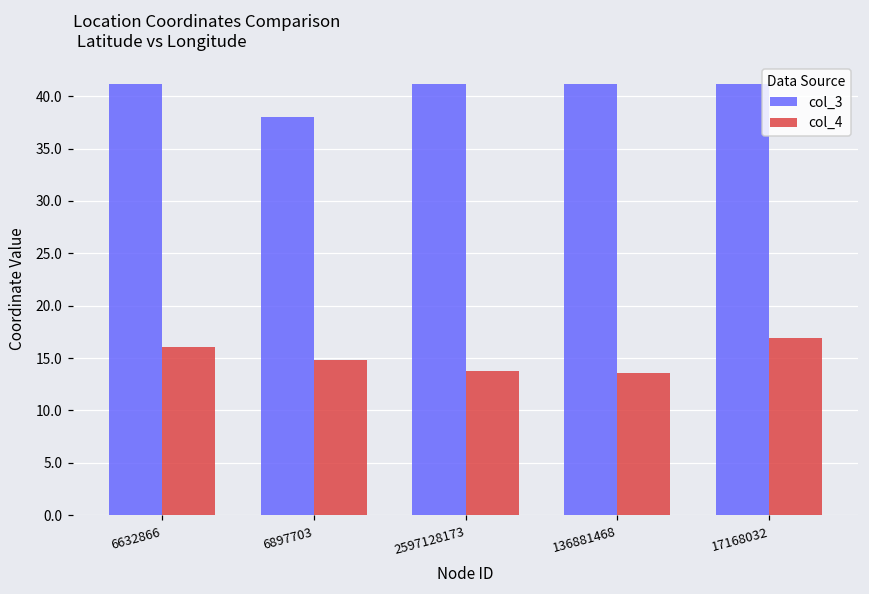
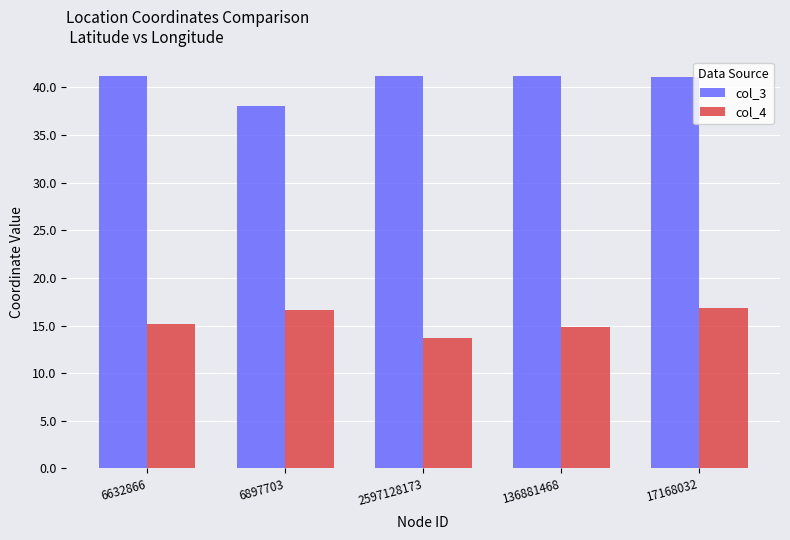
  {
    "col_3": {
      "6632866": 41,
      "6897703": 38,
      "2597128173": 41,
      "136881468": 41,
      "17168032": 41
    },
    "col_4": {
-     "6632866": 16,
-     "6897703": 15,
+     "6632866": 15,
+     "6897703": 17,
      "2597128173": 14,
-     "136881468": 14,
+     "136881468": 15,
      "17168032": 17
    }
  }
